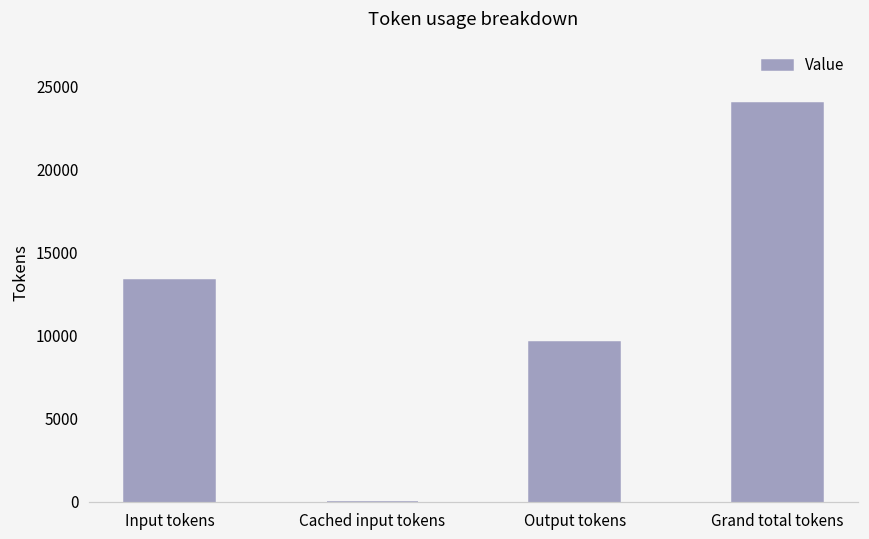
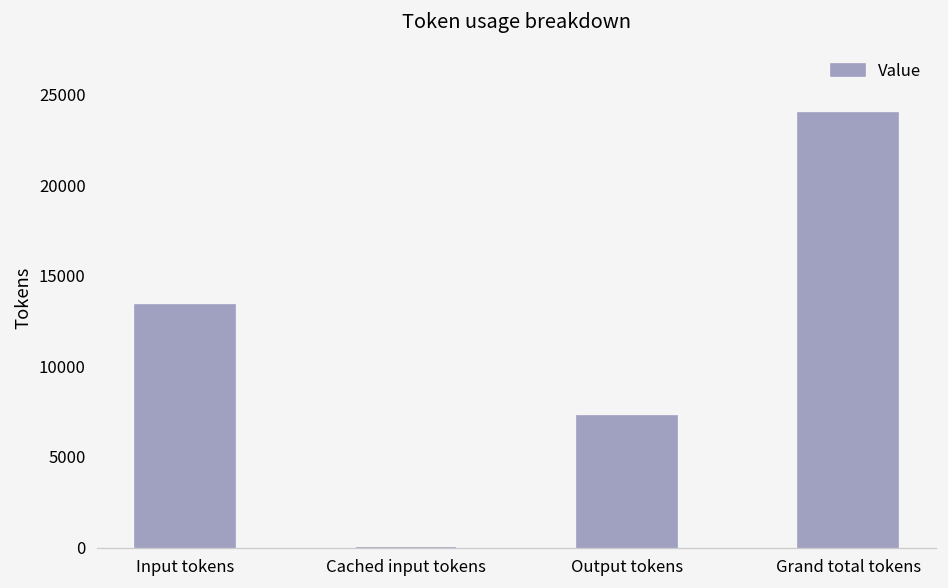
  {
    "Input tokens": 13400,
    "Cached input tokens": 0,
-   "Output tokens": 9600,
+   "Output tokens": 7300,
    "Grand total tokens": 24000
  }
